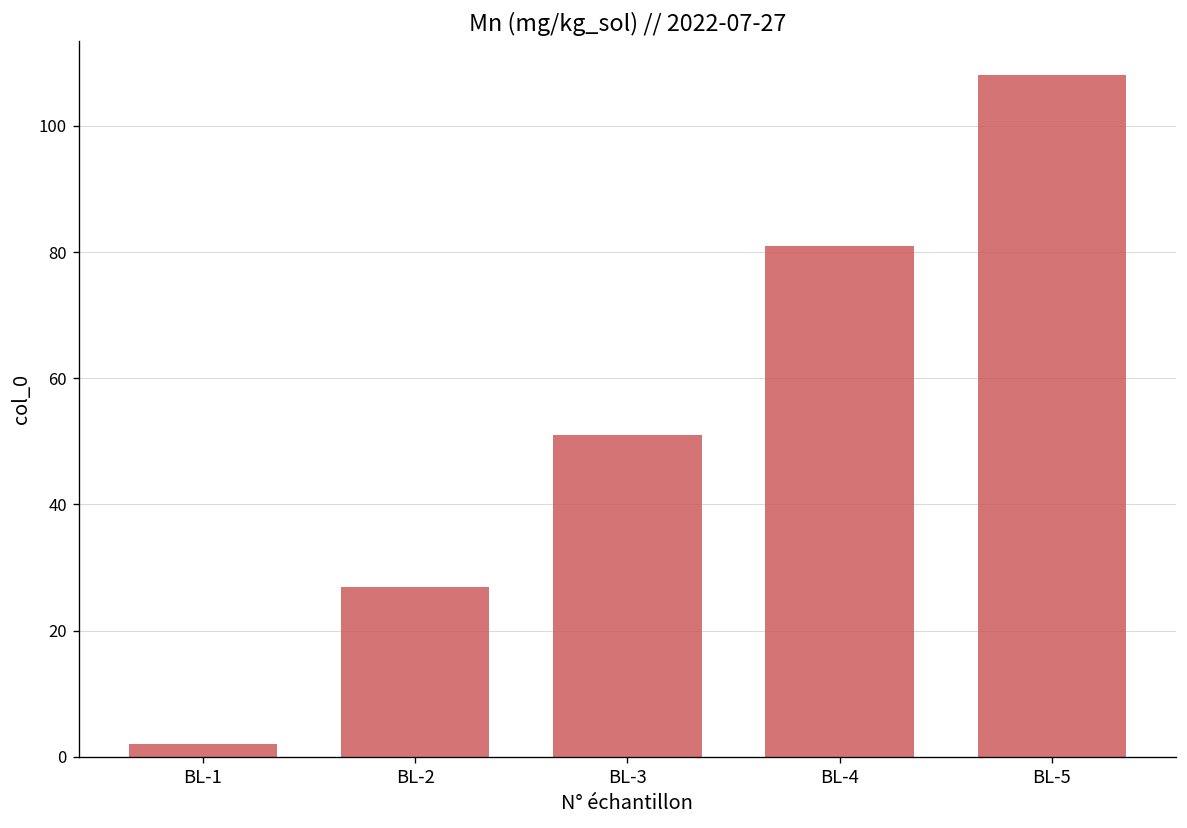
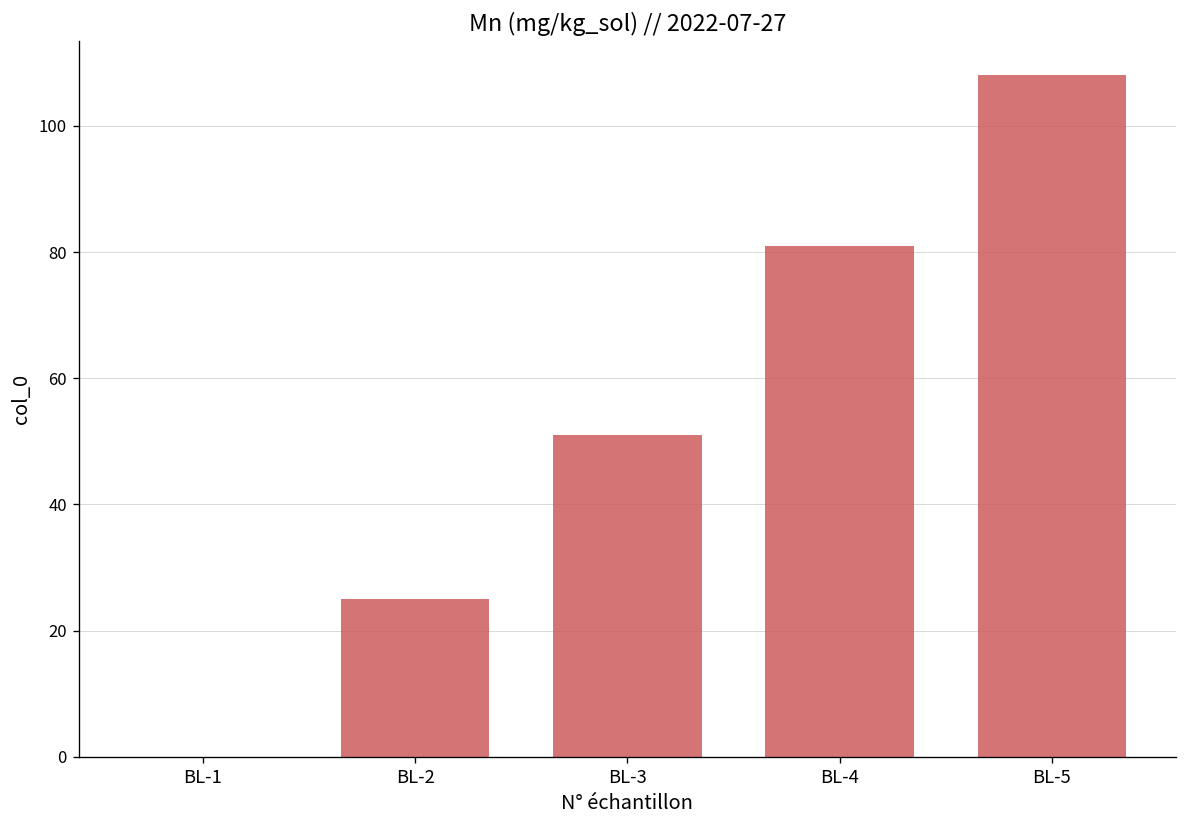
  {
-   "BL-1": 2,
-   "BL-2": 27,
+   "BL-1": 0,
+   "BL-2": 25,
    "BL-3": 51,
    "BL-4": 81,
    "BL-5": 108
  }
